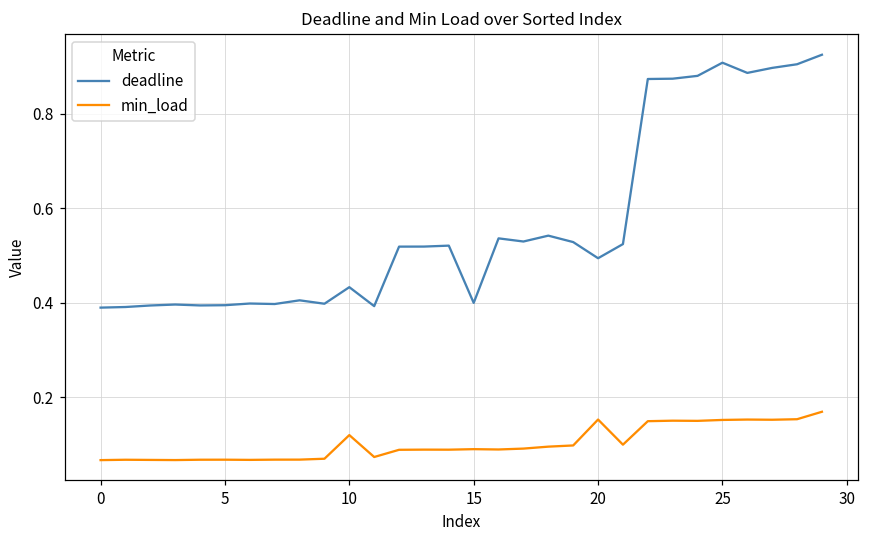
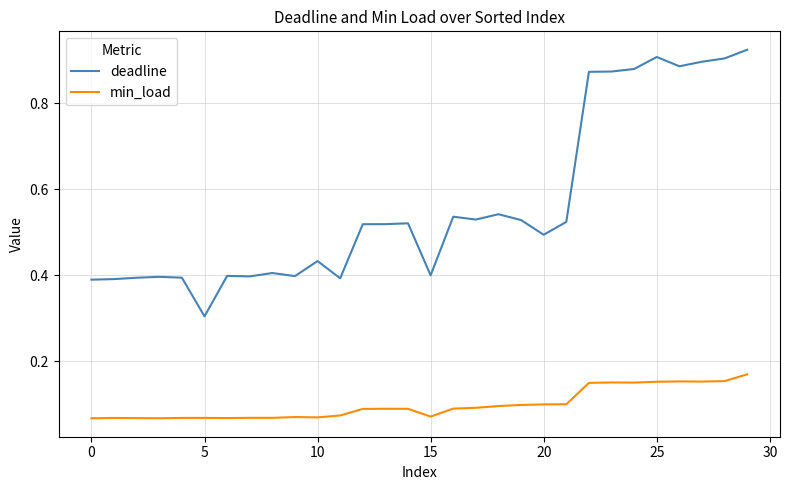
  {
    "deadline": {
      "0": 0.39,
-     "5": 0.39,
+     "5": 0.30,
      "10": 0.43,
      "15": 0.40,
      "20": 0.49,
      "25": 0.91
    },
    "min_load": {
      "0": 0.07,
      "5": 0.07,
-     "10": 0.12,
-     "15": 0.09,
-     "20": 0.15,
+     "10": 0.07,
+     "15": 0.07,
+     "20": 0.10,
      "25": 0.15
    }
  }
